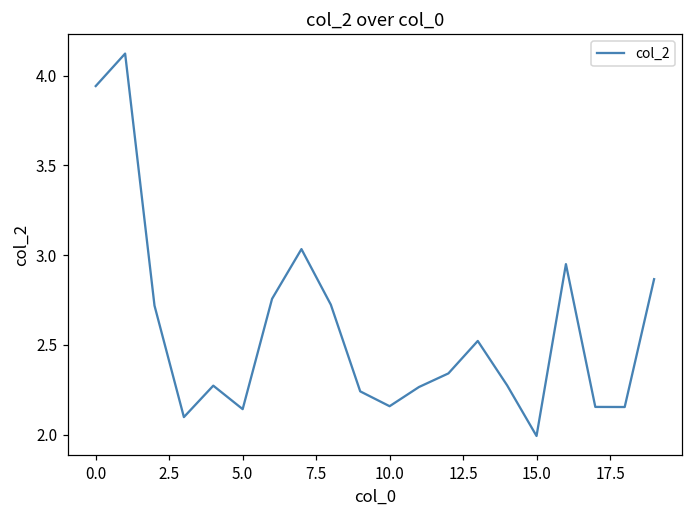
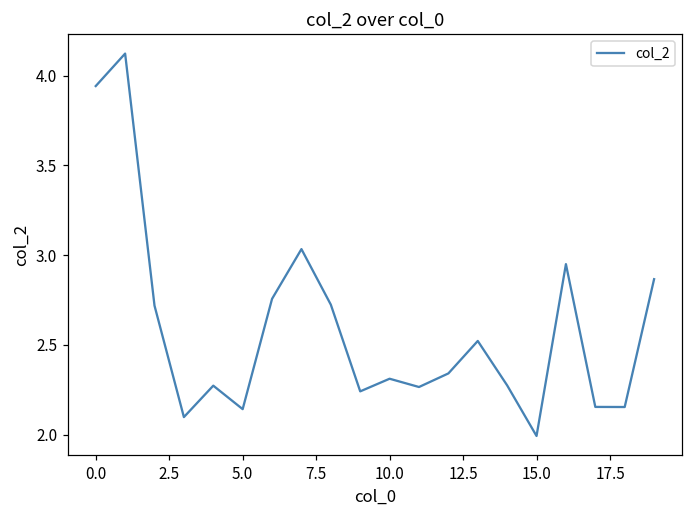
  {
    "0.0": 3.94,
    "5.0": 2.14,
-   "10.0": 2.16,
+   "10.0": 2.31,
    "15.0": 1.99
  }
